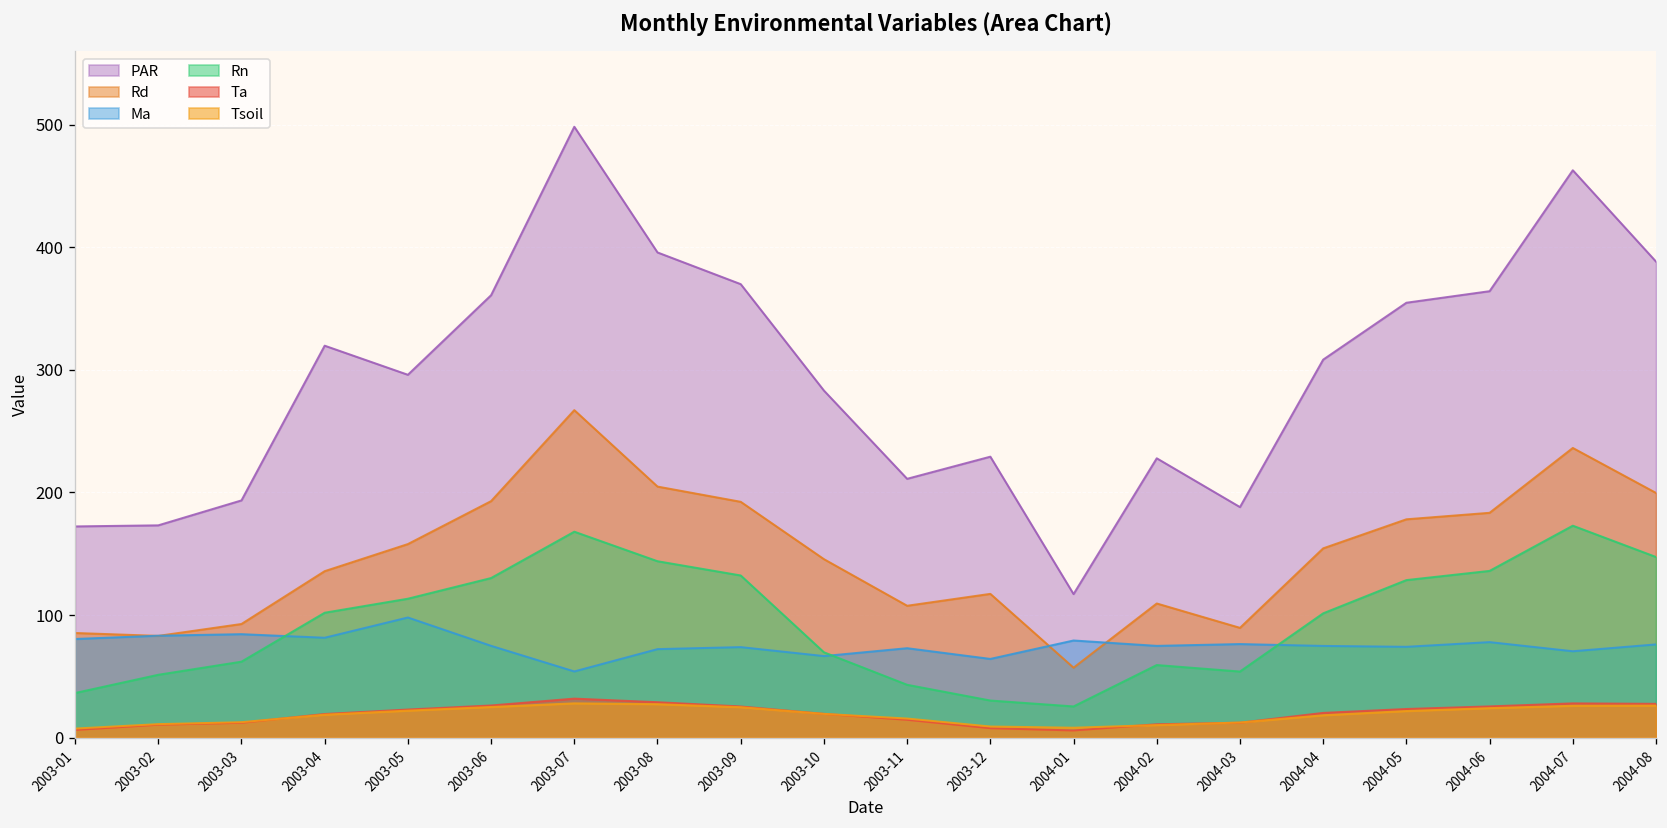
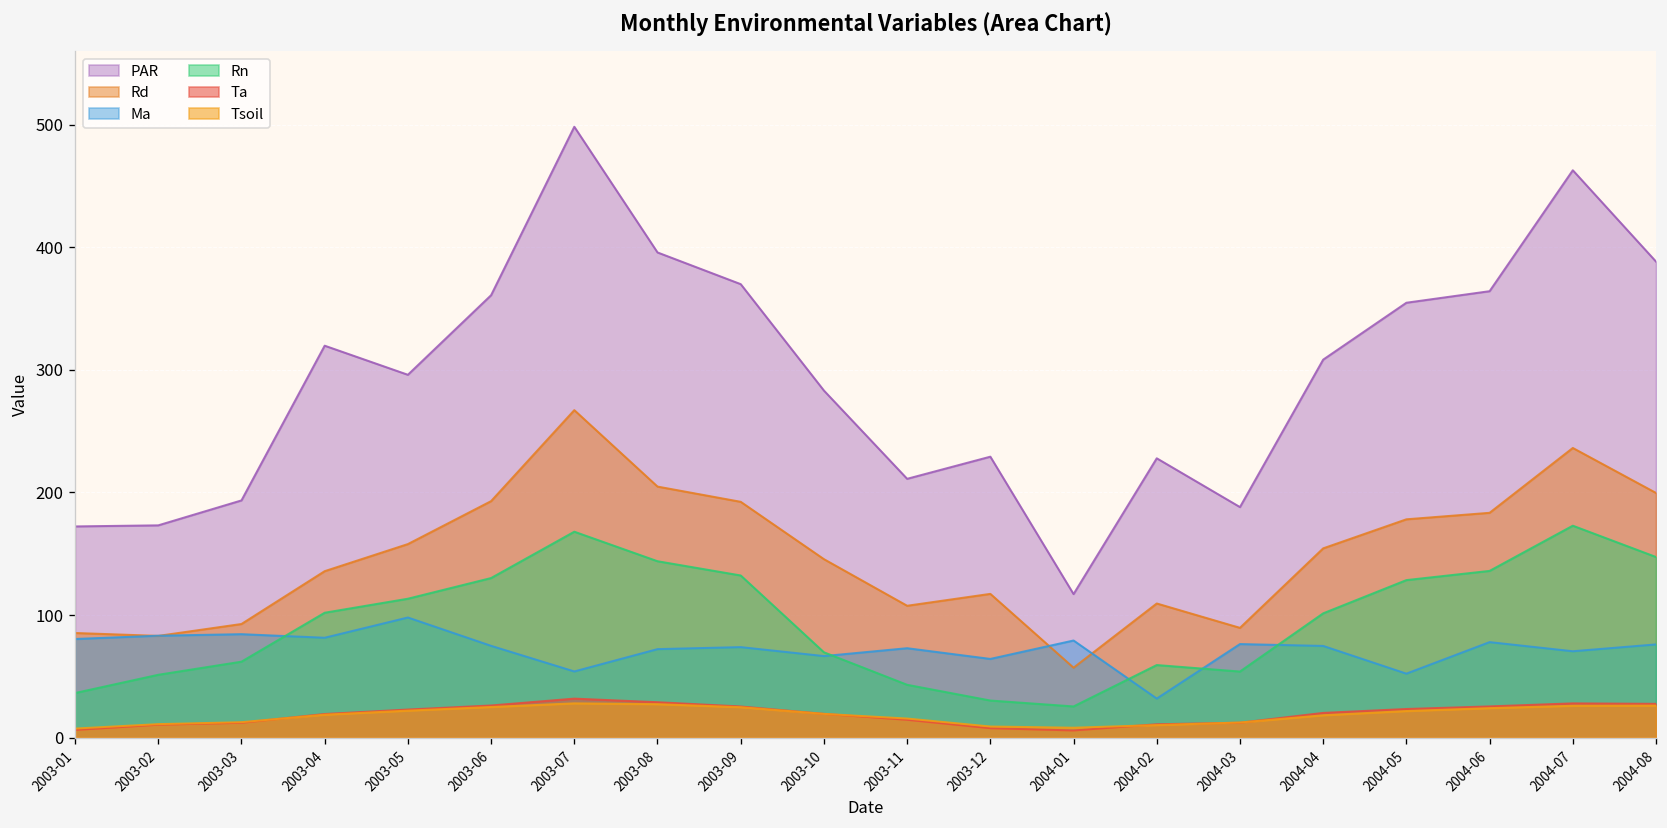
  {
    "PAR": {
      "2003-01": 172,
      "2003-02": 173,
      "2003-03": 194,
      "2003-04": 320,
      "2003-05": 296,
      "2003-06": 361,
      "2003-07": 498,
      "2003-08": 396,
      "2003-09": 370,
      "2003-10": 283,
      "2003-11": 211,
      "2003-12": 229,
      "2004-01": 117,
      "2004-02": 228,
      "2004-03": 188,
      "2004-04": 308,
      "2004-05": 355,
      "2004-06": 364,
      "2004-07": 463,
      "2004-08": 388
    },
    "Ma": {
      "2003-01": 80,
      "2003-03": 84,
      "2003-04": 81,
      "2003-05": 98,
      "2003-06": 75,
      "2003-07": 54,
      "2003-08": 72,
      "2003-09": 74,
      "2003-10": 67,
      "2003-11": 73,
      "2003-12": 64,
      "2004-01": 79,
-     "2004-02": 75,
+     "2004-02": 32,
      "2004-03": 76,
      "2004-04": 75,
-     "2004-05": 74,
+     "2004-05": 52,
      "2004-06": 78,
      "2004-07": 70,
      "2004-08": 76
    },
    "Rn": {
      "2003-01": 36,
      "2003-02": 51,
      "2003-03": 62,
      "2003-04": 102,
      "2003-05": 113,
      "2003-06": 130,
      "2003-07": 168,
      "2003-08": 144,
      "2003-09": 132,
      "2003-10": 70,
      "2003-11": 43,
      "2003-12": 30,
      "2004-01": 25,
      "2004-02": 59,
      "2004-03": 54,
      "2004-04": 101,
      "2004-05": 128,
      "2004-06": 136,
      "2004-07": 173,
      "2004-08": 147
    }
  }
